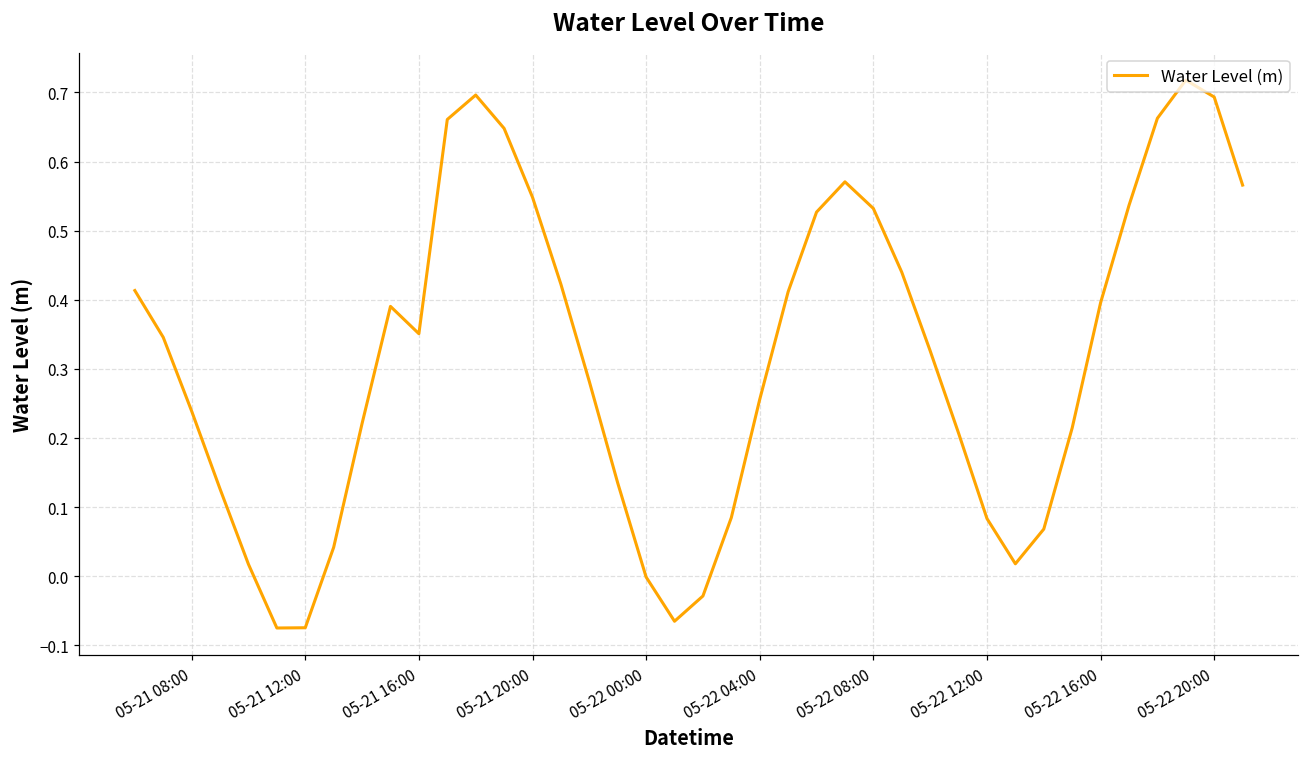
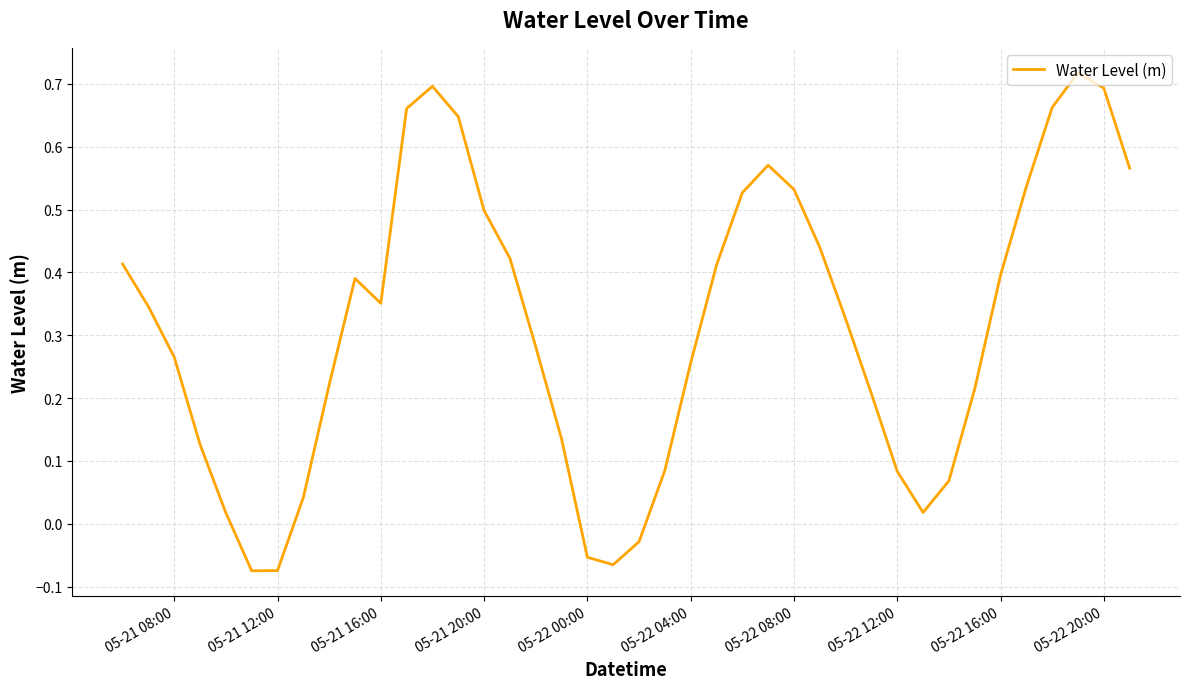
  {
-   "05-21 08:00": 0.24,
+   "05-21 08:00": 0.27,
    "05-21 12:00": -0.07,
    "05-21 16:00": 0.35,
-   "05-21 20:00": 0.55,
-   "05-22 00:00": 0.00,
+   "05-21 20:00": 0.50,
+   "05-22 00:00": -0.05,
    "05-22 04:00": 0.26,
    "05-22 08:00": 0.53,
    "05-22 12:00": 0.08,
    "05-22 16:00": 0.40,
    "05-22 20:00": 0.69
  }
